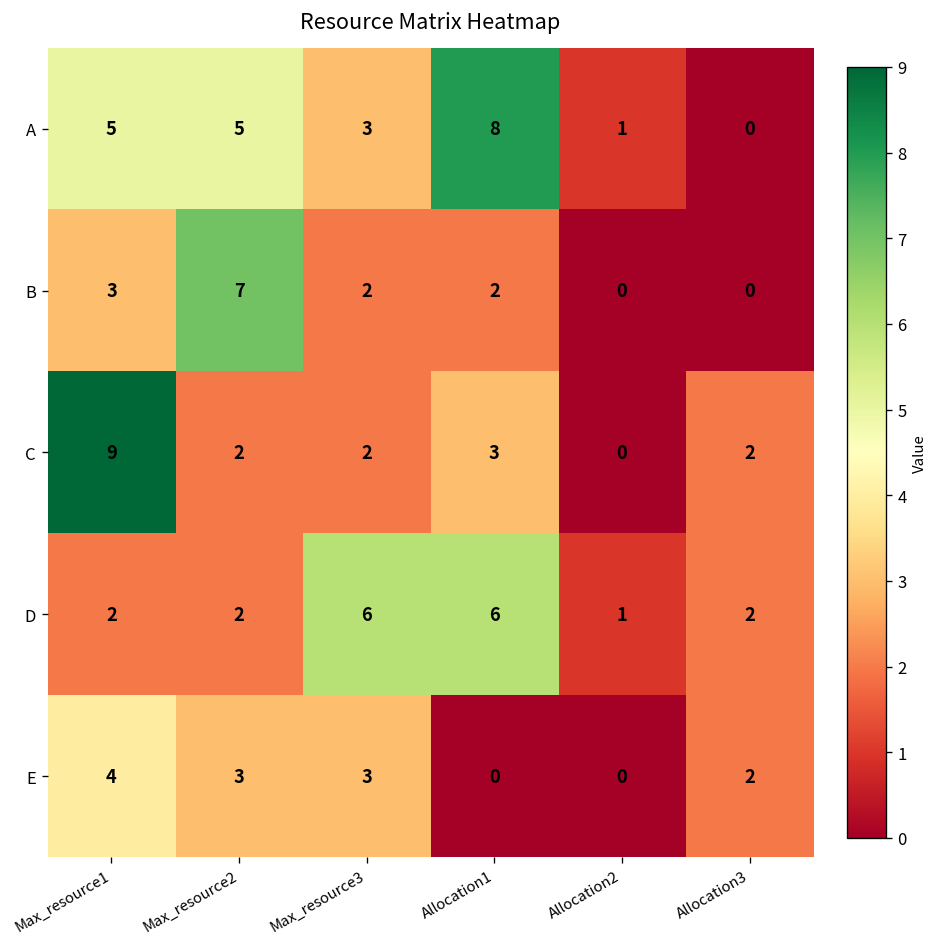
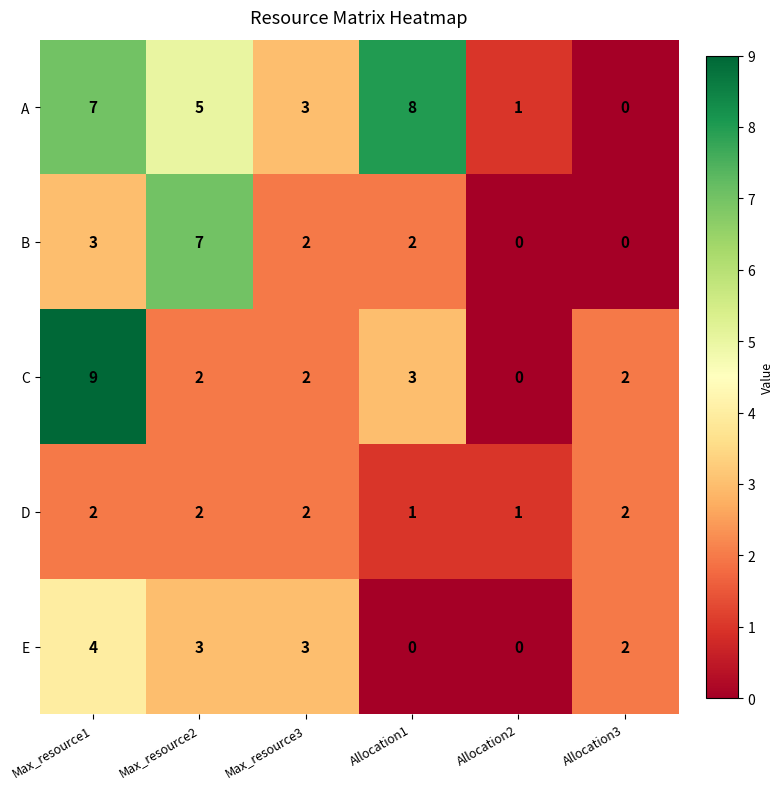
  {
    "A": {
-     "Max_resource1": 5,
+     "Max_resource1": 7,
      "Max_resource2": 5,
      "Max_resource3": 3,
      "Allocation1": 8,
      "Allocation2": 1,
      "Allocation3": 0
    },
    "B": {
      "Max_resource1": 3,
      "Max_resource2": 7,
      "Max_resource3": 2,
      "Allocation1": 2,
      "Allocation2": 0,
      "Allocation3": 0
    },
    "C": {
      "Max_resource1": 9,
      "Max_resource2": 2,
      "Max_resource3": 2,
      "Allocation1": 3,
      "Allocation2": 0,
      "Allocation3": 2
    },
    "D": {
      "Max_resource1": 2,
      "Max_resource2": 2,
-     "Max_resource3": 6,
-     "Allocation1": 6,
+     "Max_resource3": 2,
+     "Allocation1": 1,
      "Allocation2": 1,
      "Allocation3": 2
    },
    "E": {
      "Max_resource1": 4,
      "Max_resource2": 3,
      "Max_resource3": 3,
      "Allocation1": 0,
      "Allocation2": 0,
      "Allocation3": 2
    }
  }
